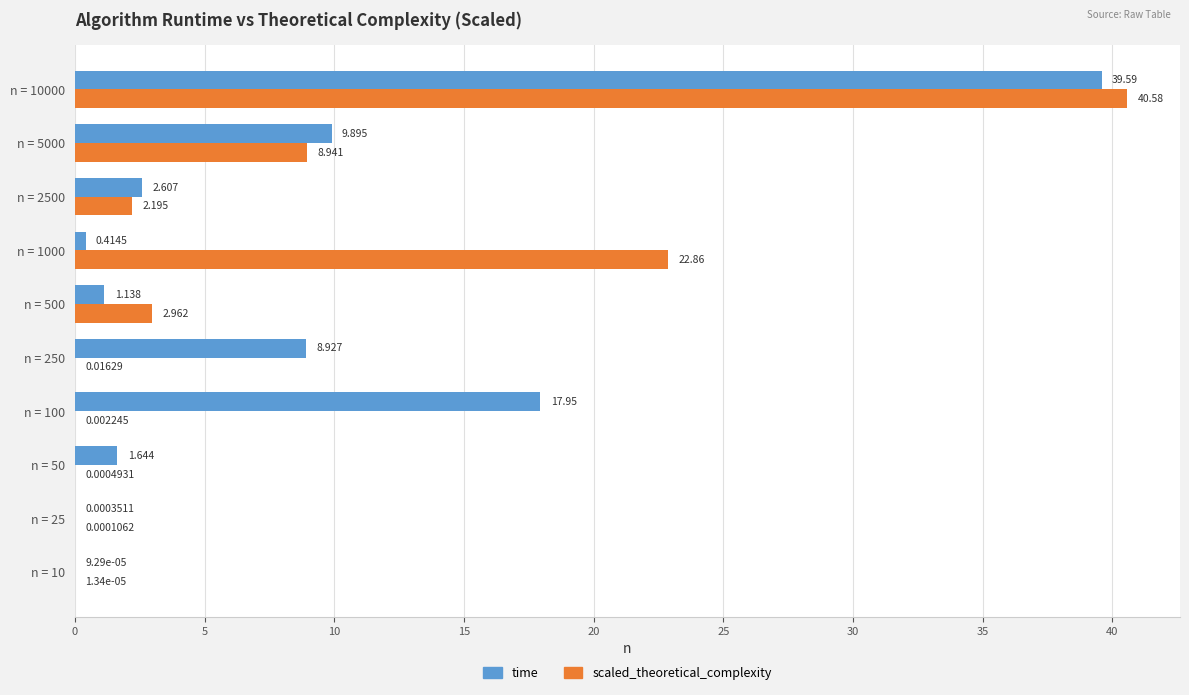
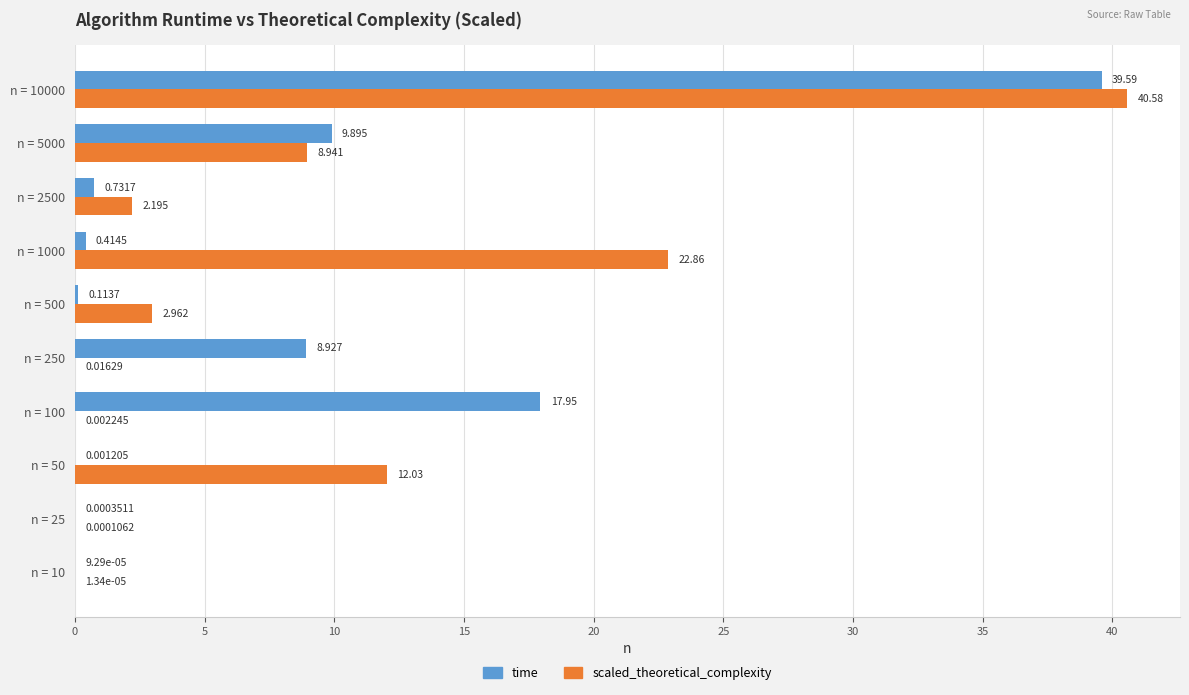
  {
    "time": {
      "n = 10000": "39.59",
      "n = 5000": "9.895",
-     "n = 2500": "2.607",
+     "n = 2500": "0.7317",
      "n = 1000": "0.4145",
-     "n = 500": "1.138",
+     "n = 500": "0.1137",
      "n = 250": "8.927",
      "n = 100": "17.95",
-     "n = 50": "1.644",
+     "n = 50": "0.001205",
      "n = 25": "0.0003511",
      "n = 10": "9.29e-05"
    },
    "scaled_theoretical_complexity": {
      "n = 10000": "40.58",
      "n = 5000": "8.941",
      "n = 2500": "2.195",
      "n = 1000": "22.86",
      "n = 500": "2.962",
      "n = 250": "0.01629",
      "n = 100": "0.002245",
-     "n = 50": "0.0004931",
+     "n = 50": "12.03",
      "n = 25": "0.0001062",
      "n = 10": "1.34e-05"
    }
  }
